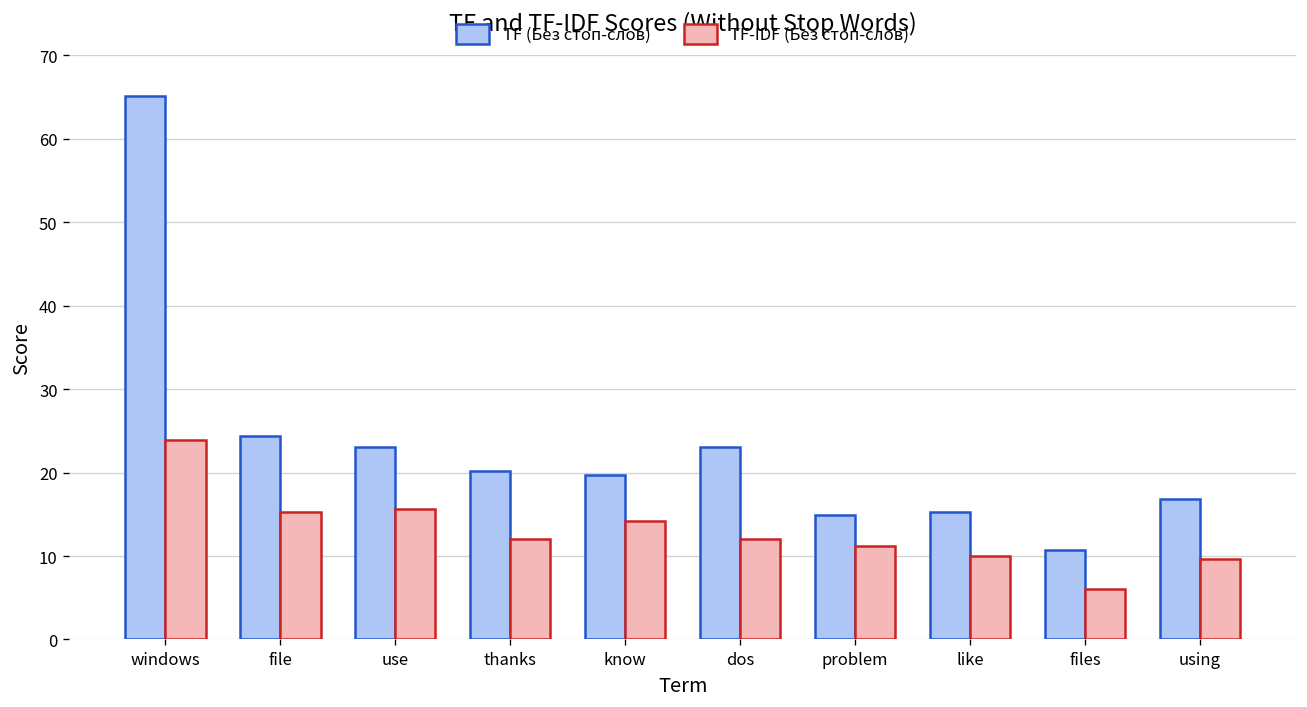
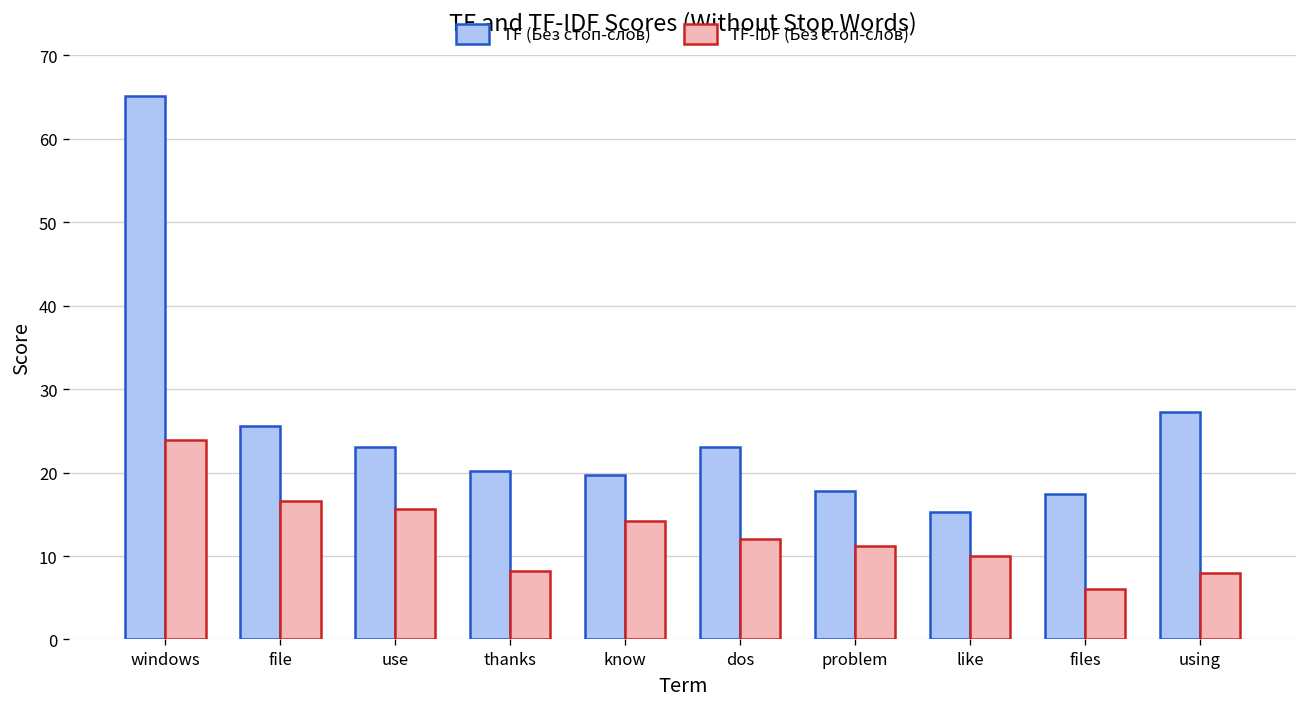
  {
    "TF (Без стоп-слов)": {
      "windows": 65,
-     "file": 24,
+     "file": 26,
      "use": 23,
      "thanks": 20,
      "know": 20,
      "dos": 23,
-     "problem": 15,
+     "problem": 18,
      "like": 15,
-     "files": 11,
-     "using": 17
+     "files": 17,
+     "using": 27
    },
    "TF-IDF (Без стоп-слов)": {
      "windows": 24,
-     "file": 15,
+     "file": 17,
      "use": 16,
-     "thanks": 12,
+     "thanks": 8,
      "know": 14,
      "dos": 12,
      "problem": 11,
      "like": 10,
      "files": 6,
-     "using": 10
+     "using": 8
    }
  }
